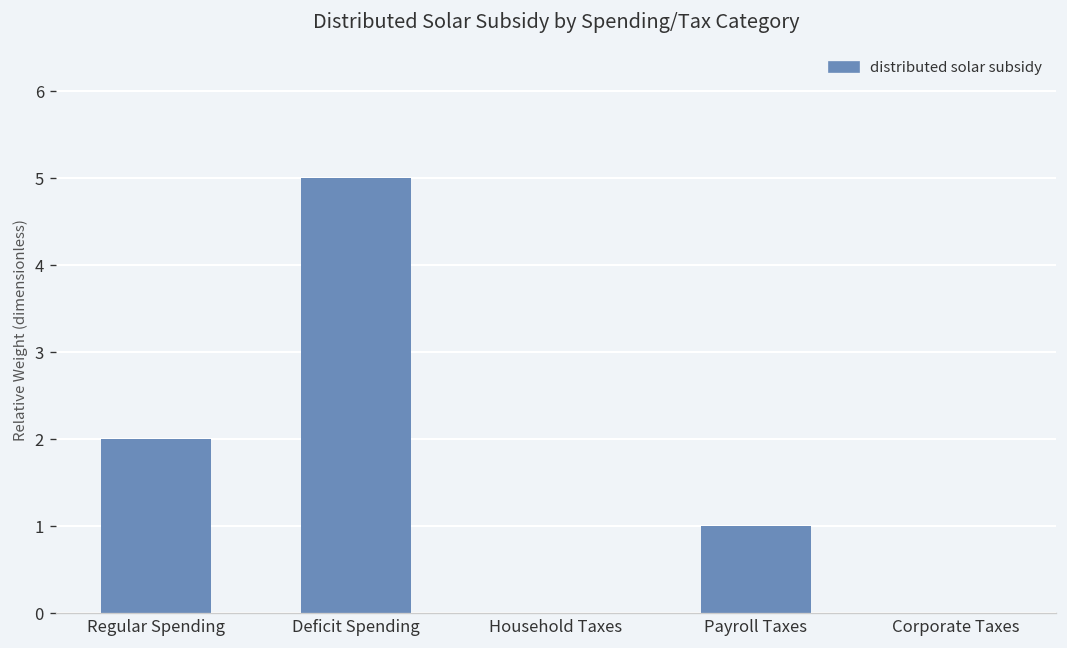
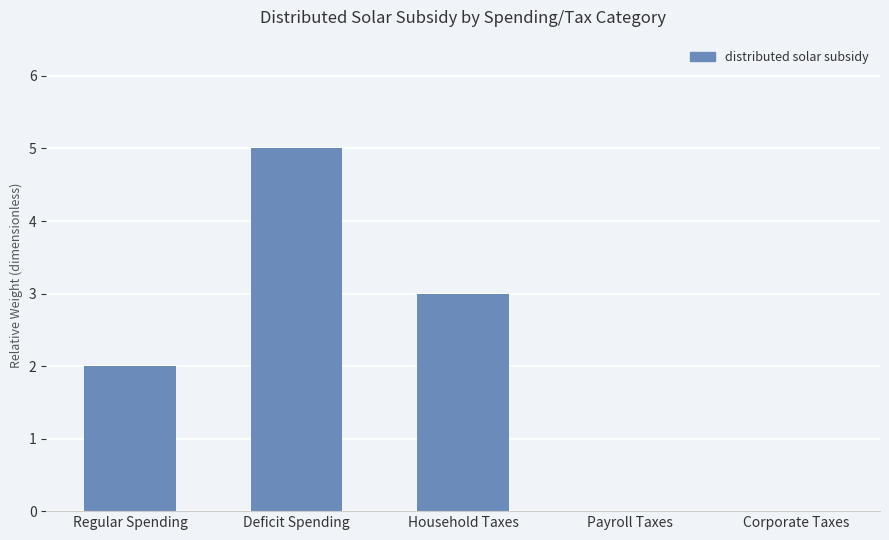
  {
    "Regular Spending": 2,
    "Deficit Spending": 5,
-   "Household Taxes": 0,
-   "Payroll Taxes": 1,
+   "Household Taxes": 3,
+   "Payroll Taxes": 0,
    "Corporate Taxes": 0
  }
